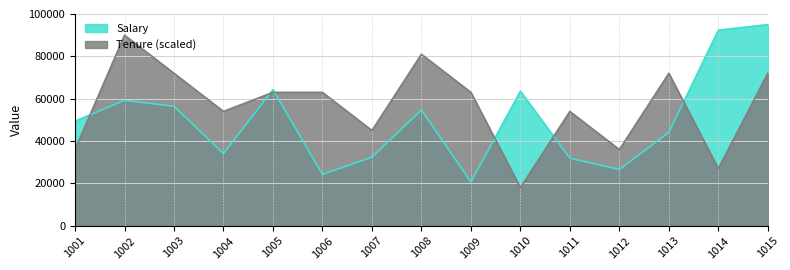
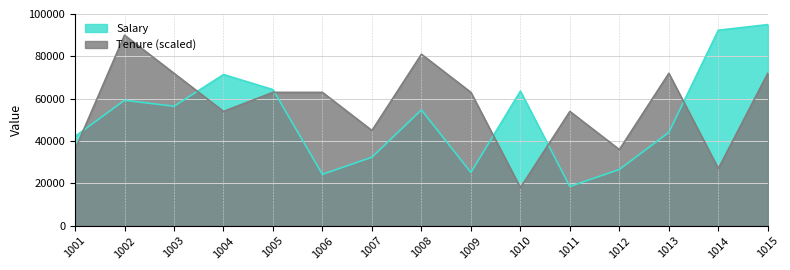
  {
    "Salary": {
-     "1001": 49000,
+     "1001": 42000,
      "1002": 59000,
      "1003": 56000,
-     "1004": 34000,
+     "1004": 71000,
      "1005": 64000,
      "1006": 24000,
      "1007": 32000,
      "1008": 55000,
-     "1009": 21000,
+     "1009": 25000,
      "1010": 64000,
-     "1011": 32000,
+     "1011": 19000,
      "1012": 27000,
      "1013": 44000,
      "1014": 92000,
      "1015": 95000
    }
  }
